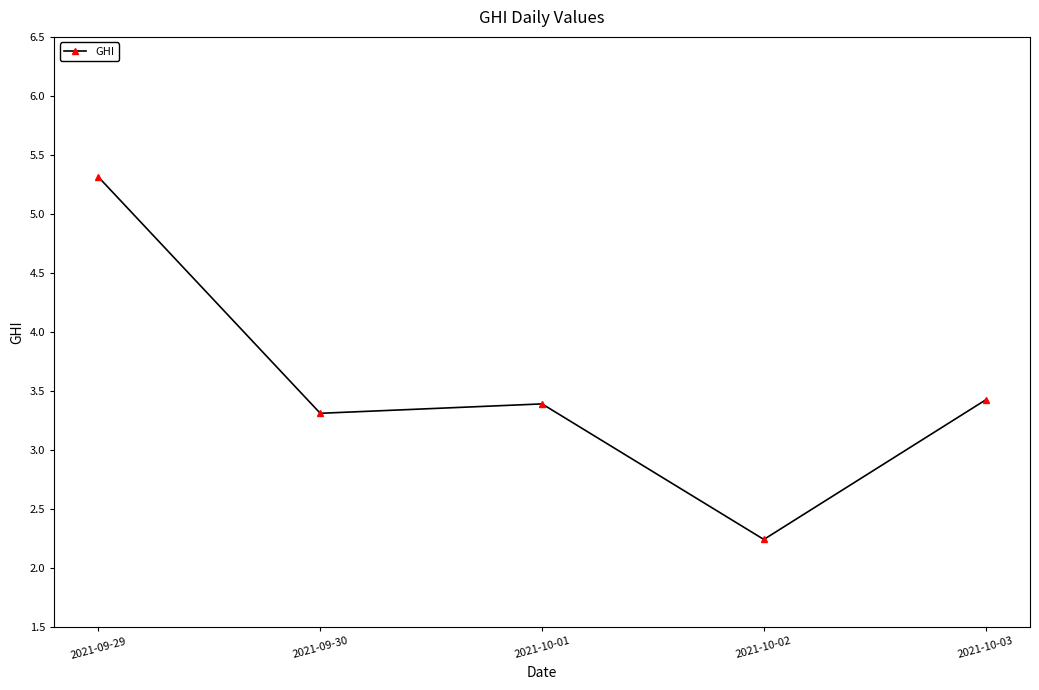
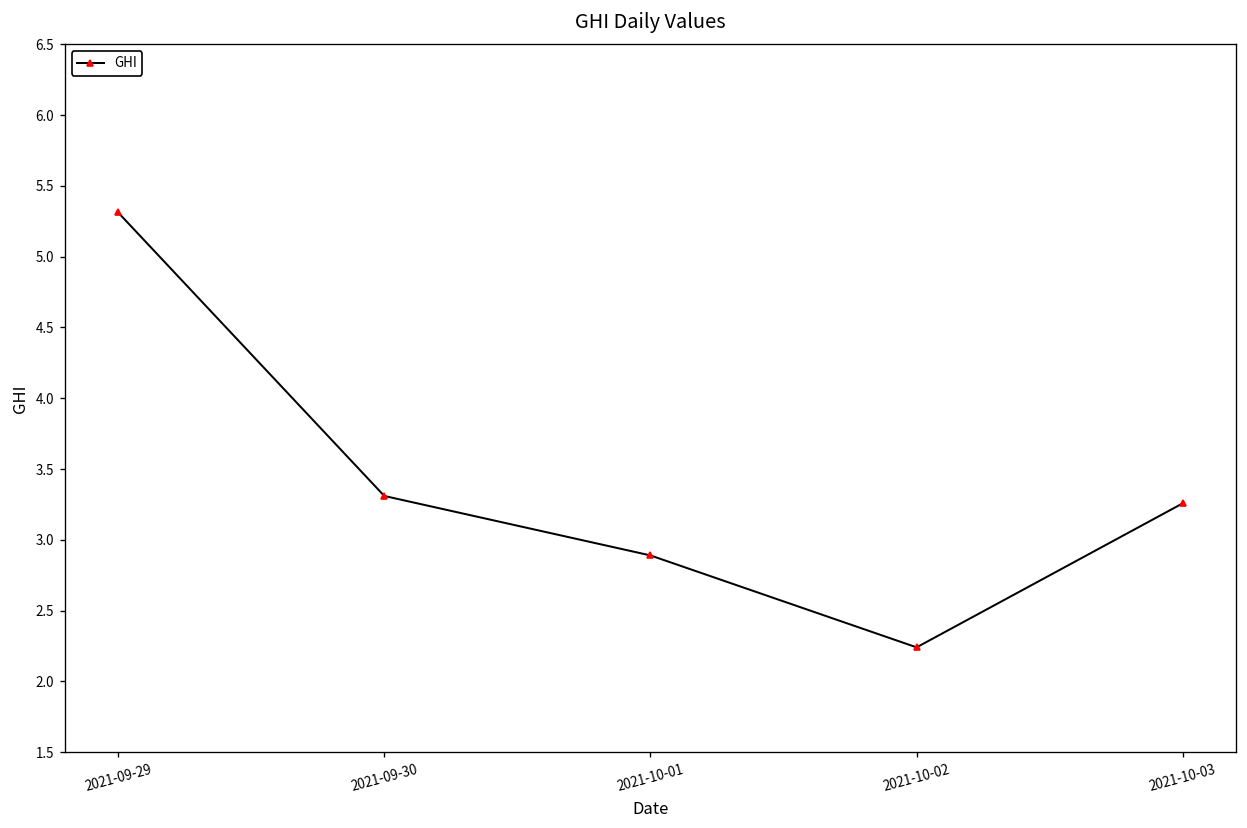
  {
    "2021-09-29": 5.31,
    "2021-09-30": 3.31,
-   "2021-10-01": 3.39,
+   "2021-10-01": 2.89,
    "2021-10-02": 2.24,
-   "2021-10-03": 3.42
+   "2021-10-03": 3.26
  }
